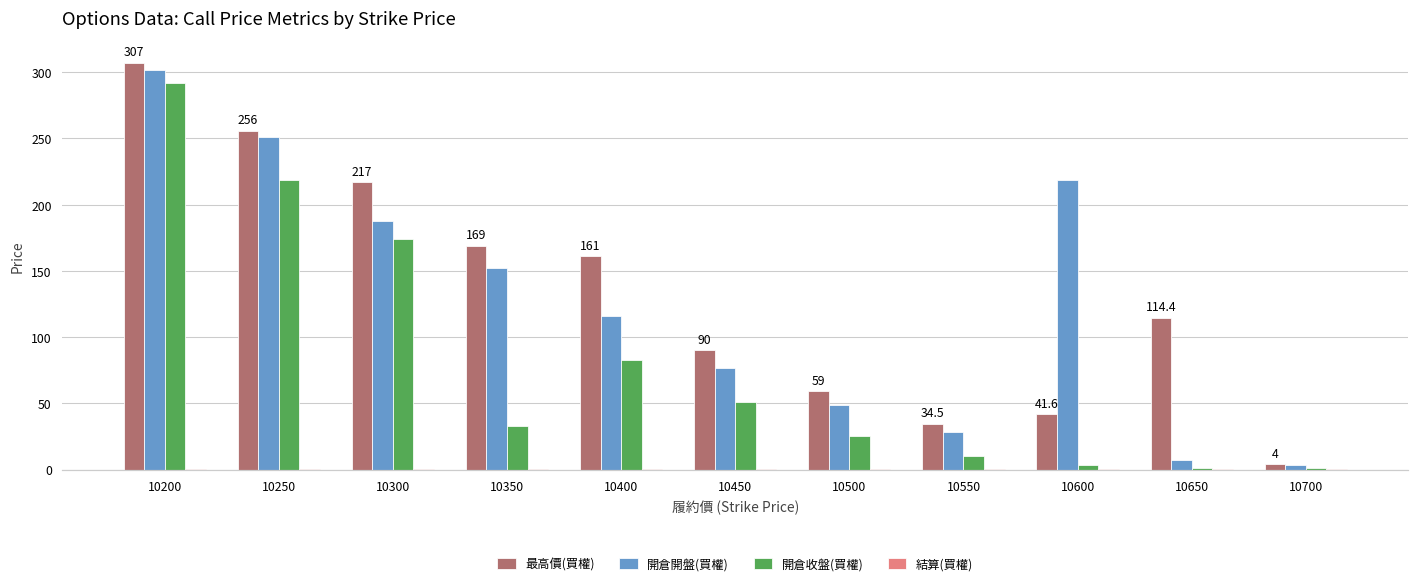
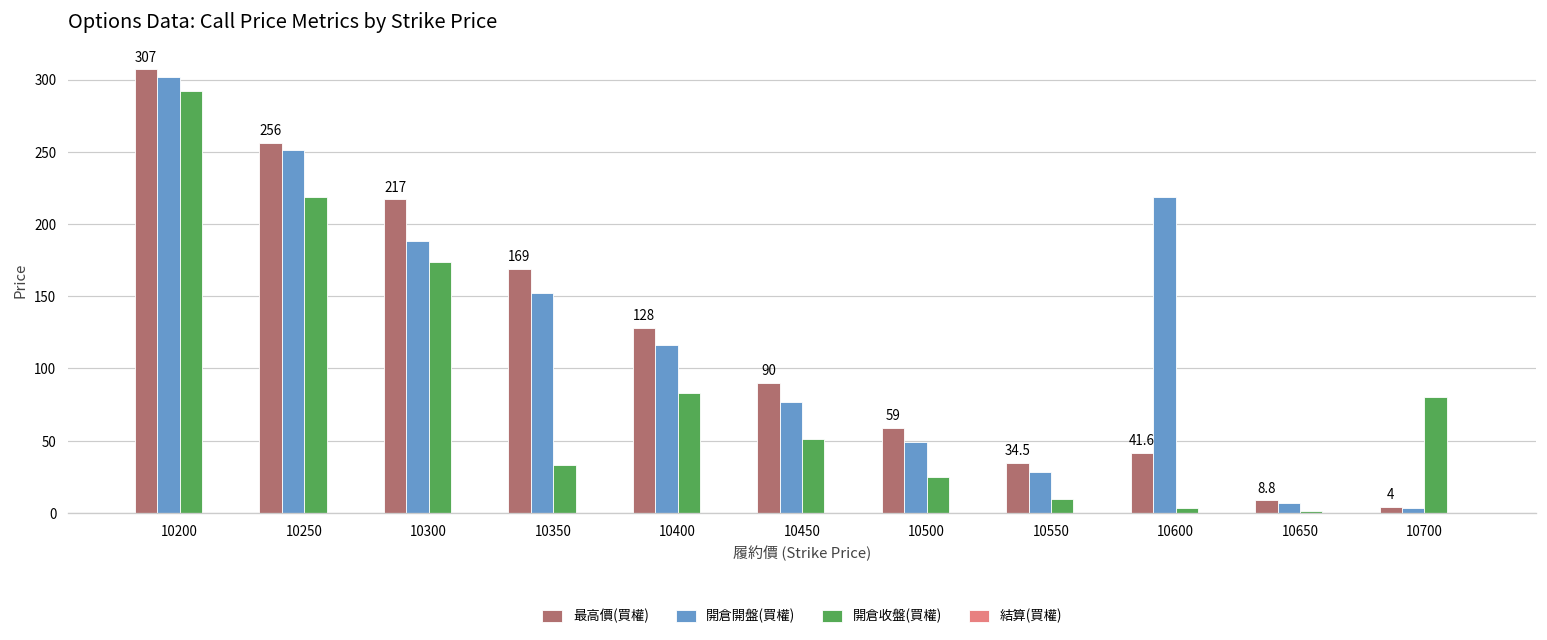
  {
    "最高價(買權)": {
      "10200": 307,
      "10250": 256,
      "10300": 217,
      "10350": 169,
-     "10400": 161,
+     "10400": 128,
      "10450": 90,
      "10500": 59,
      "10550": 34.5,
      "10600": 41.6,
-     "10650": 114.4,
+     "10650": 8.8,
      "10700": 4
    },
    "開倉開盤(買權)": {
      "10200": 302,
      "10250": 251,
      "10300": 188,
      "10350": 152,
      "10400": 116,
      "10450": 77,
      "10500": 49,
      "10550": 29,
      "10600": 219,
      "10650": 7
    },
    "開倉收盤(買權)": {
      "10200": 292,
      "10250": 219,
      "10300": 174,
      "10350": 33,
      "10400": 83,
      "10450": 51,
      "10500": 25,
      "10550": 10,
      "10600": 4,
-     "10700": 1
+     "10700": 80
    }
  }
